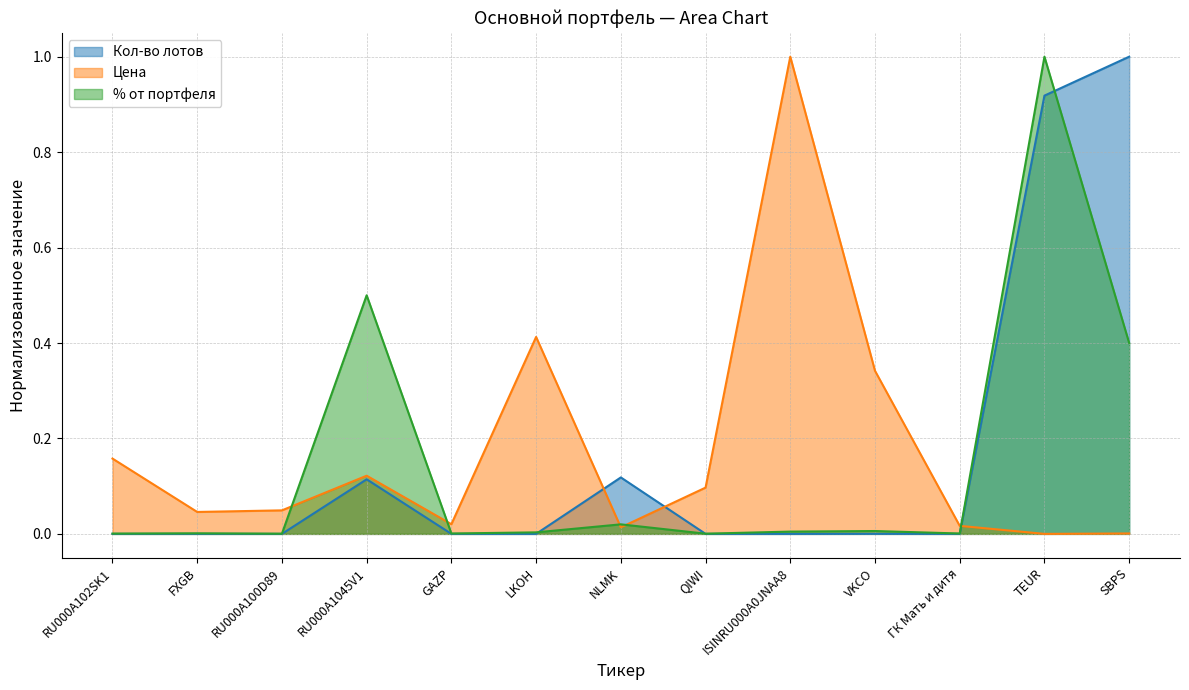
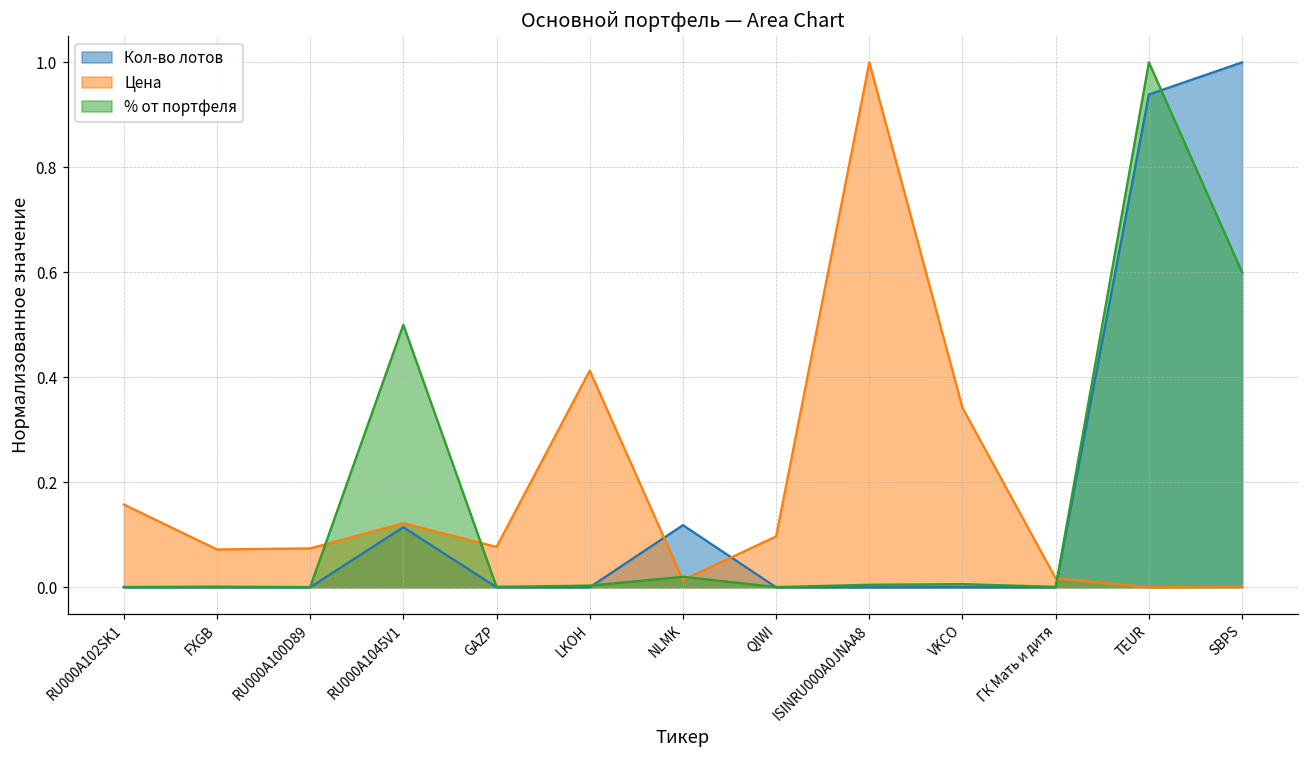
  {
    "Кол-во лотов": {
      "RU000A1045V1": 0.11,
      "NLMK": 0.12,
      "VKCO": 0.00,
-     "TEUR": 0.92,
+     "TEUR": 0.94,
      "SBPS": 1.00
    },
    "Цена": {
      "RU000A102SK1": 0.16,
-     "FXGB": 0.05,
-     "RU000A100D89": 0.05,
+     "FXGB": 0.07,
+     "RU000A100D89": 0.07,
      "RU000A1045V1": 0.12,
-     "GAZP": 0.02,
+     "GAZP": 0.08,
      "LKOH": 0.41,
      "NLMK": 0.01,
      "QIWI": 0.10,
      "ISINRU000A0JNAA8": 1.00,
      "VKCO": 0.34,
      "ГК Мать и дитя": 0.02,
      "TEUR": 0.00,
      "SBPS": 0.00
    },
    "% от портфеля": {
      "RU000A1045V1": 0.50,
      "NLMK": 0.02,
      "VKCO": 0.01,
      "TEUR": 1.00,
-     "SBPS": 0.40
+     "SBPS": 0.60
    }
  }
